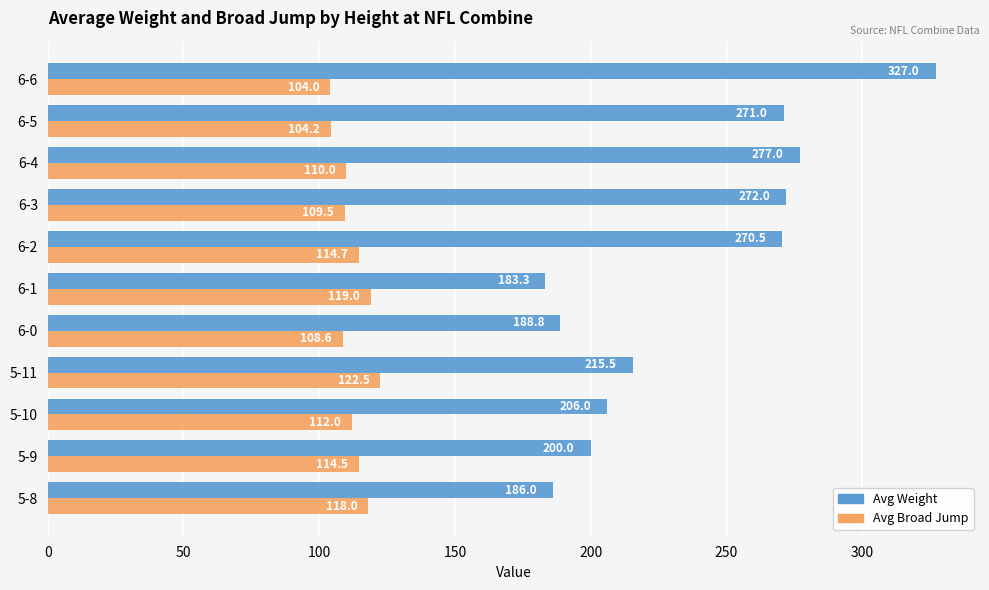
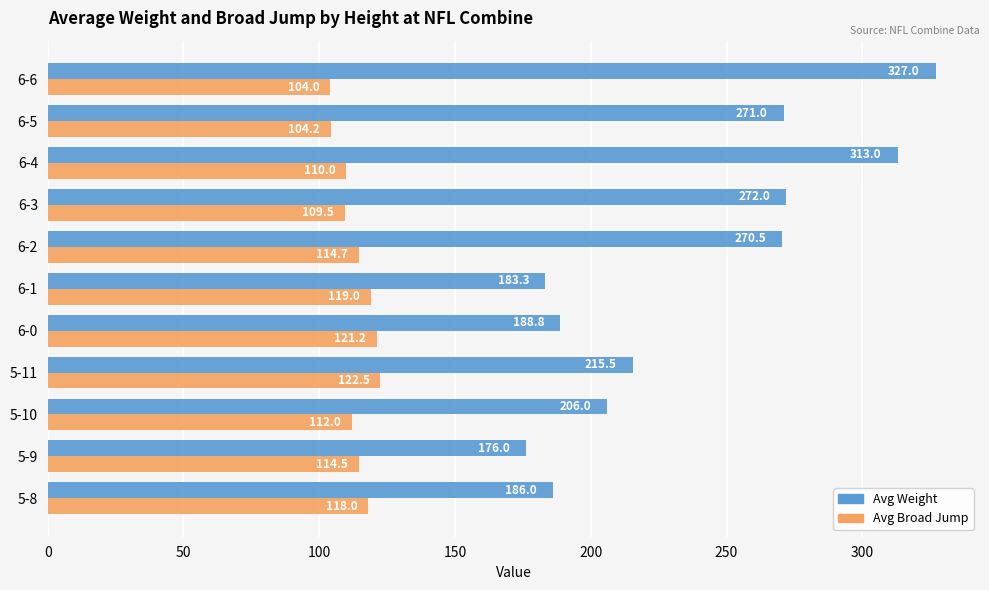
  {
    "Avg Weight": {
      "6-6": 327.0,
      "6-5": 271.0,
-     "6-4": 277.0,
+     "6-4": 313.0,
      "6-3": 272.0,
      "6-2": 270.5,
      "6-1": 183.3,
      "6-0": 188.8,
      "5-11": 215.5,
      "5-10": 206.0,
-     "5-9": 200.0,
+     "5-9": 176.0,
      "5-8": 186.0
    },
    "Avg Broad Jump": {
      "6-6": 104.0,
      "6-5": 104.2,
      "6-4": 110.0,
      "6-3": 109.5,
      "6-2": 114.7,
      "6-1": 119.0,
-     "6-0": 108.6,
+     "6-0": 121.2,
      "5-11": 122.5,
      "5-10": 112.0,
      "5-9": 114.5,
      "5-8": 118.0
    }
  }
